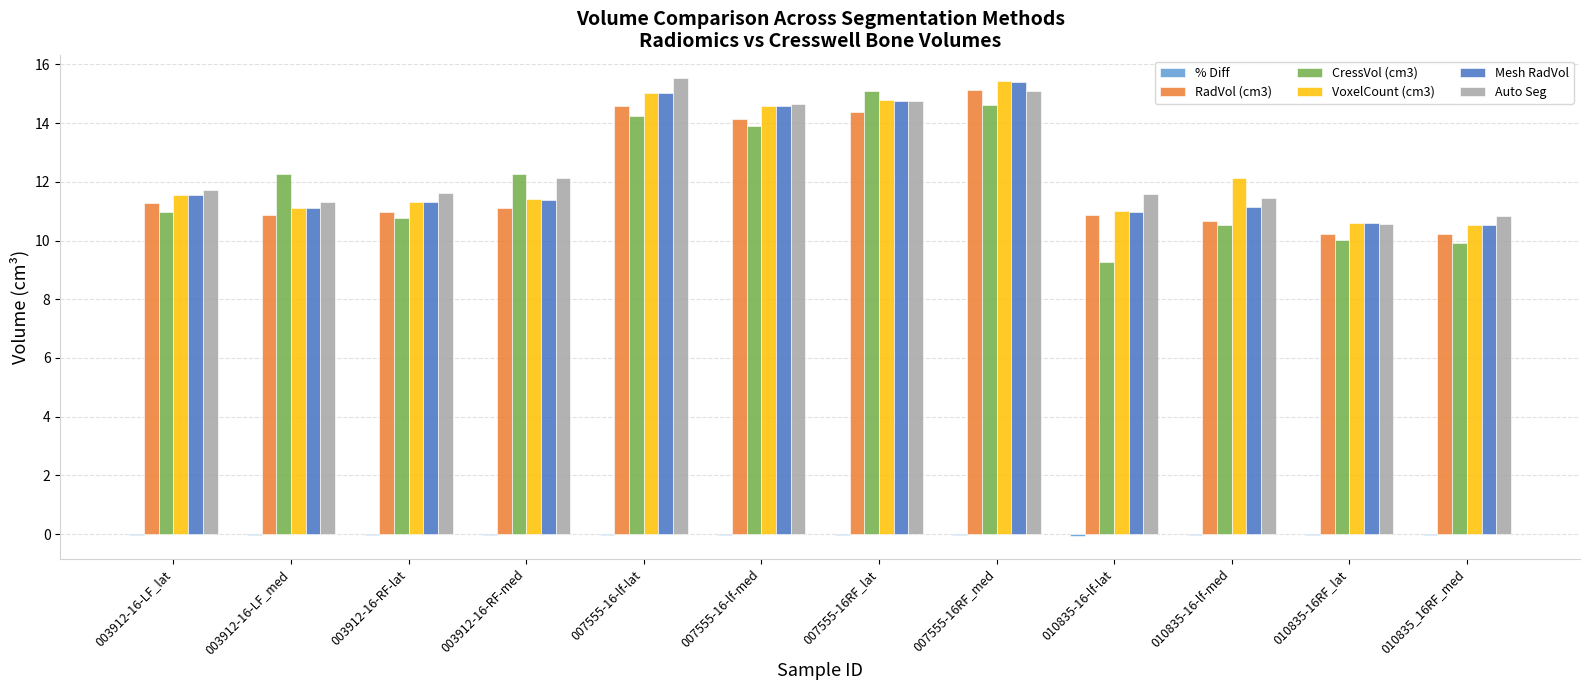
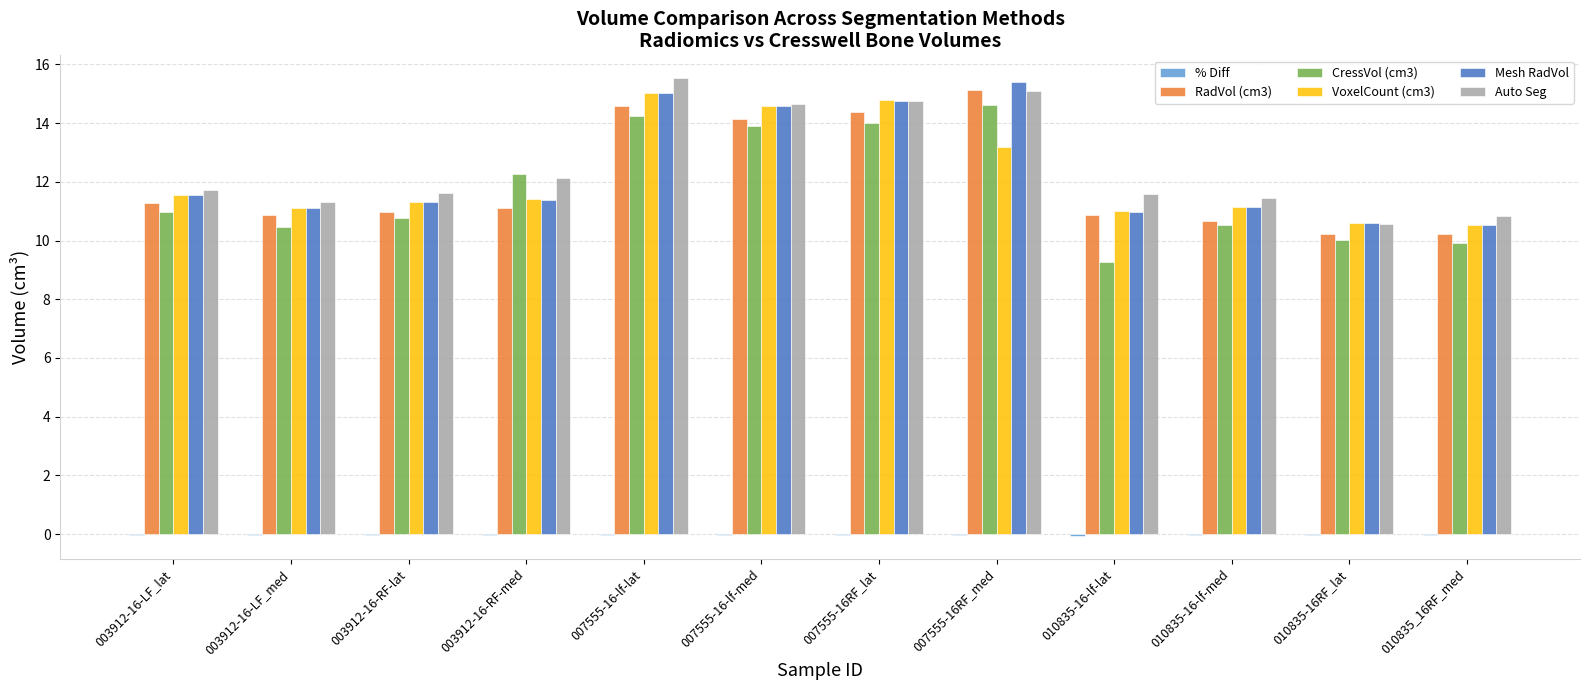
  {
    "RadVol (cm3)": {
      "003912-16-LF_lat": 11.3,
      "003912-16-LF_med": 10.9,
      "003912-16-RF-lat": 11.0,
      "003912-16-RF-med": 11.1,
      "007555-16-lf-lat": 14.6,
      "007555-16-lf-med": 14.2,
      "007555-16RF_lat": 14.4,
      "007555-16RF_med": 15.1,
      "010835-16-lf-lat": 10.9,
      "010835-16-lf-med": 10.7,
      "010835-16RF_lat": 10.2,
      "010835_16RF_med": 10.2
    },
    "CressVol (cm3)": {
      "003912-16-LF_lat": 11.0,
-     "003912-16-LF_med": 12.3,
+     "003912-16-LF_med": 10.4,
      "003912-16-RF-lat": 10.8,
      "003912-16-RF-med": 12.3,
      "007555-16-lf-lat": 14.2,
      "007555-16-lf-med": 13.9,
-     "007555-16RF_lat": 15.1,
+     "007555-16RF_lat": 14.0,
      "007555-16RF_med": 14.6,
      "010835-16-lf-lat": 9.3,
      "010835-16-lf-med": 10.5,
      "010835-16RF_lat": 10.0,
      "010835_16RF_med": 9.9
    },
    "VoxelCount (cm3)": {
      "003912-16-LF_lat": 11.5,
      "003912-16-LF_med": 11.1,
      "003912-16-RF-lat": 11.3,
      "003912-16-RF-med": 11.4,
      "007555-16-lf-lat": 15.0,
      "007555-16-lf-med": 14.6,
      "007555-16RF_lat": 14.8,
-     "007555-16RF_med": 15.4,
+     "007555-16RF_med": 13.2,
      "010835-16-lf-lat": 11.0,
-     "010835-16-lf-med": 12.1,
+     "010835-16-lf-med": 11.2,
      "010835-16RF_lat": 10.6,
      "010835_16RF_med": 10.5
    },
    "Auto Seg": {
      "003912-16-LF_lat": 11.7,
      "003912-16-LF_med": 11.3,
      "003912-16-RF-lat": 11.6,
      "003912-16-RF-med": 12.1,
      "007555-16-lf-lat": 15.5,
      "007555-16-lf-med": 14.6,
      "007555-16RF_lat": 14.7,
      "007555-16RF_med": 15.1,
      "010835-16-lf-lat": 11.6,
      "010835-16-lf-med": 11.5,
      "010835-16RF_lat": 10.6,
      "010835_16RF_med": 10.8
    }
  }
